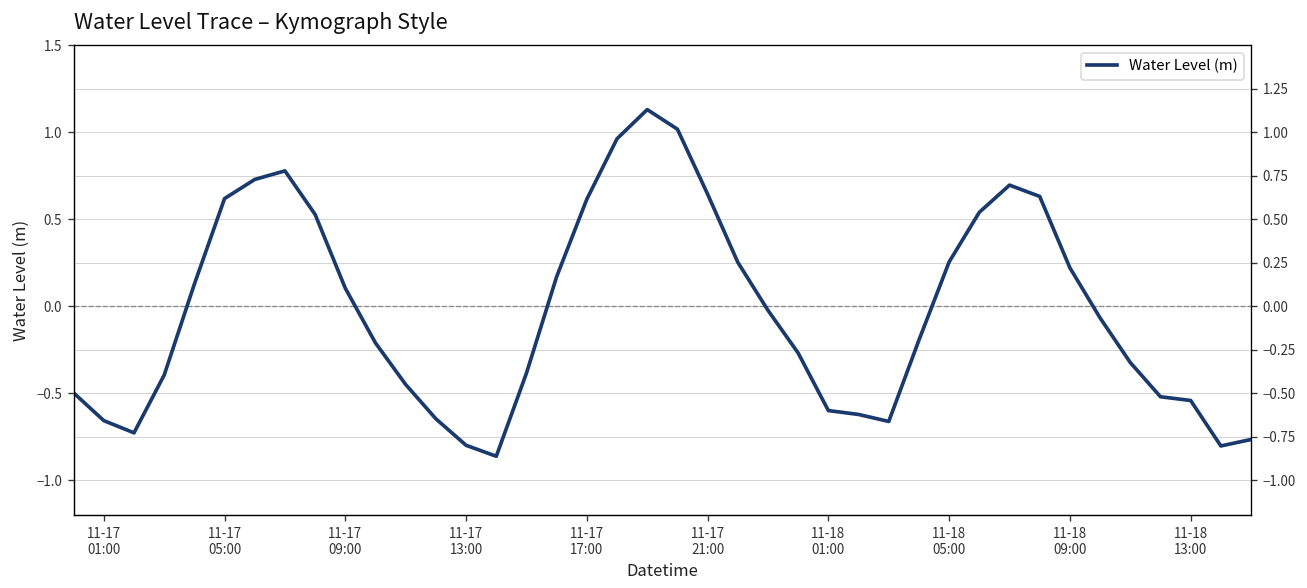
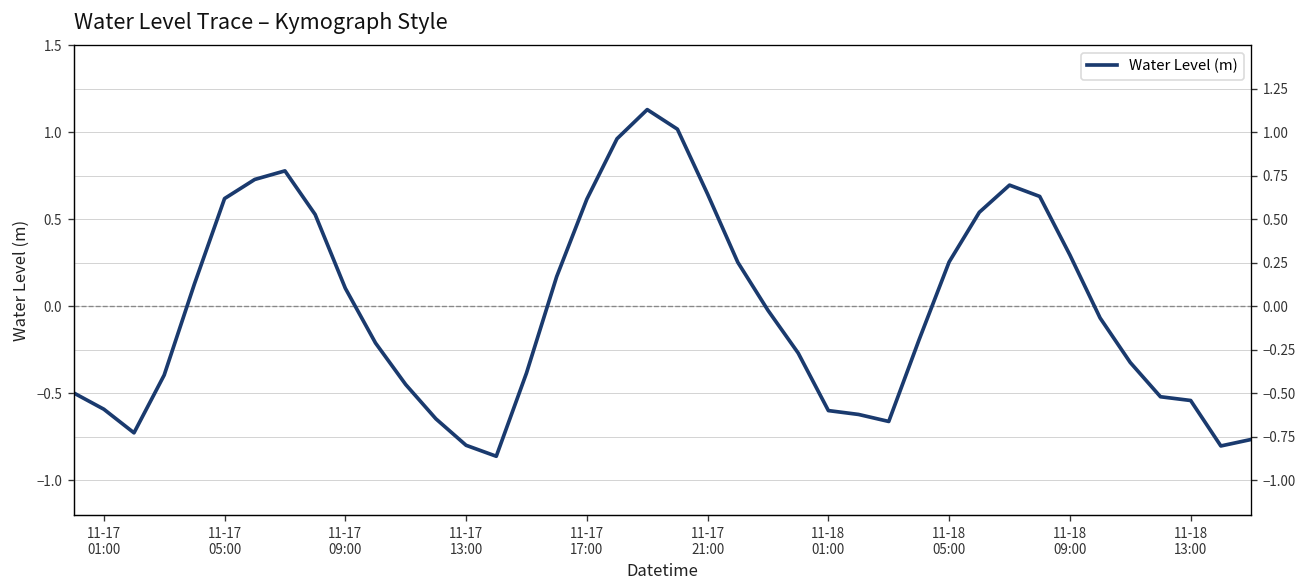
  {
-   "11-17 01:00": -0.66,
+   "11-17 01:00": -0.59,
    "11-17 05:00": 0.62,
    "11-17 09:00": 0.10,
    "11-17 13:00": -0.80,
    "11-17 17:00": 0.62,
    "11-17 21:00": 0.65,
    "11-18 01:00": -0.60,
    "11-18 05:00": 0.26,
-   "11-18 09:00": 0.22,
+   "11-18 09:00": 0.30,
    "11-18 13:00": -0.54
  }
